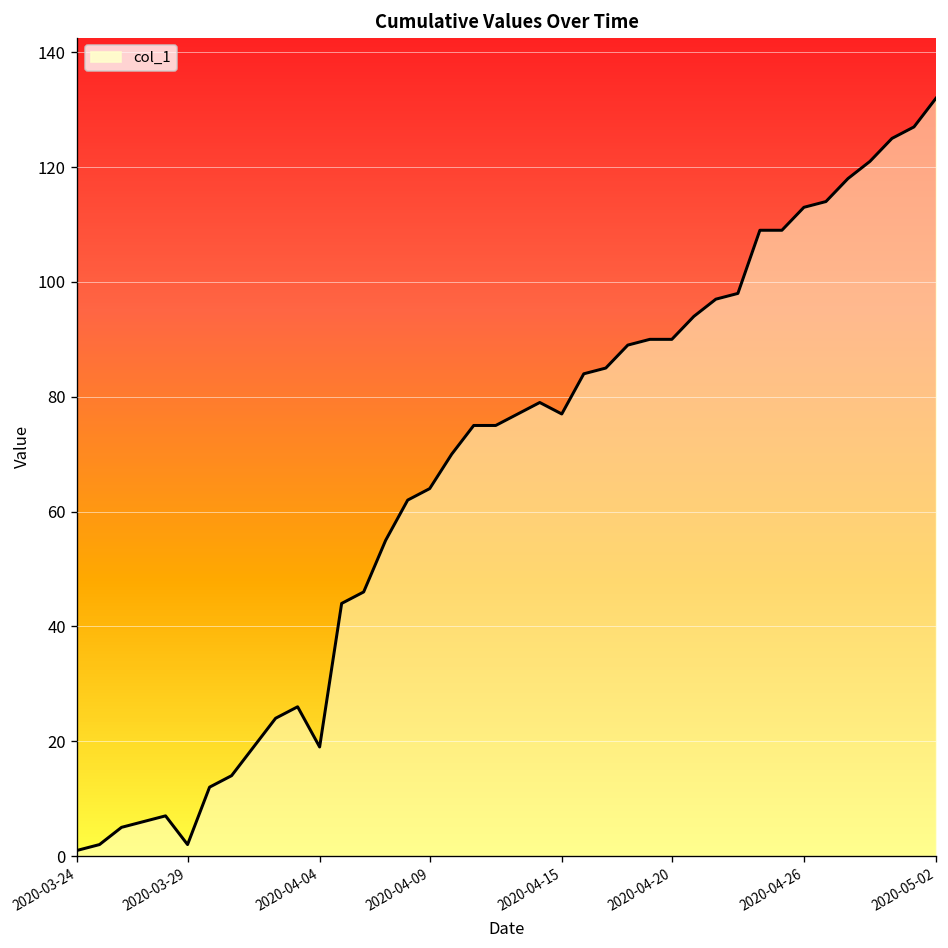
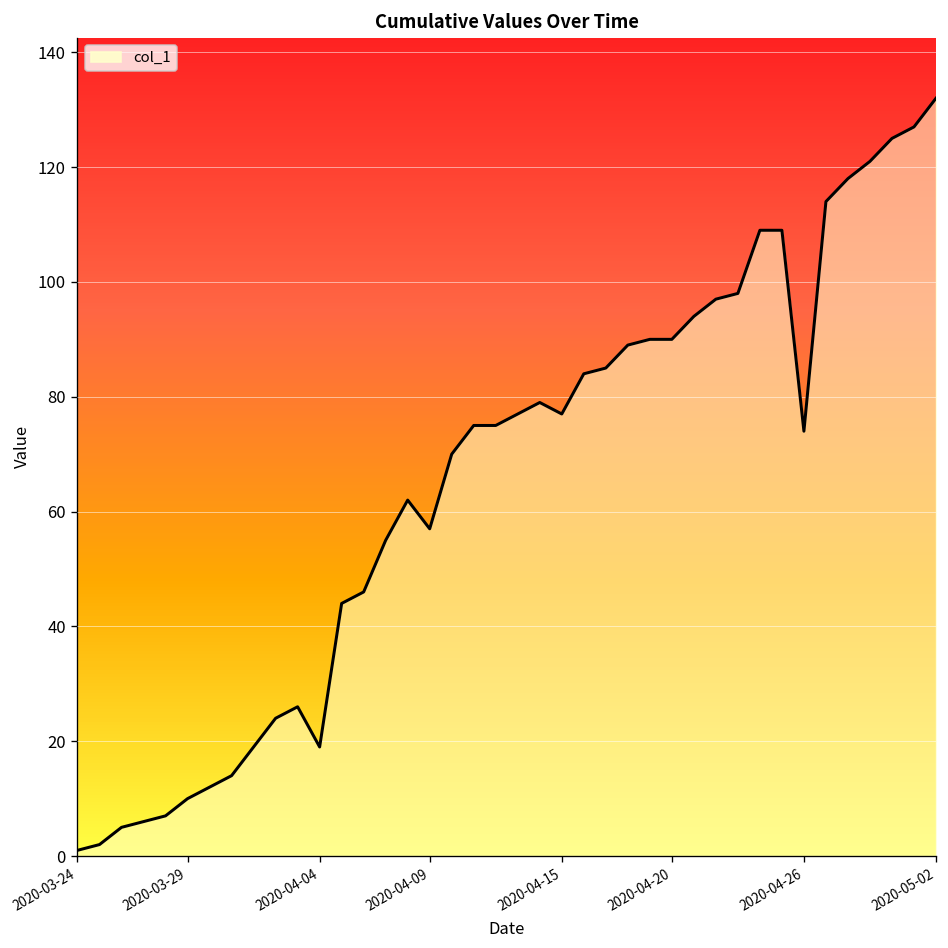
  {
    "2020-03-24": 1,
-   "2020-03-29": 2,
+   "2020-03-29": 10,
    "2020-04-04": 19,
-   "2020-04-09": 64,
+   "2020-04-09": 57,
    "2020-04-15": 77,
    "2020-04-20": 90,
-   "2020-04-26": 113,
+   "2020-04-26": 74,
    "2020-05-02": 132
  }
